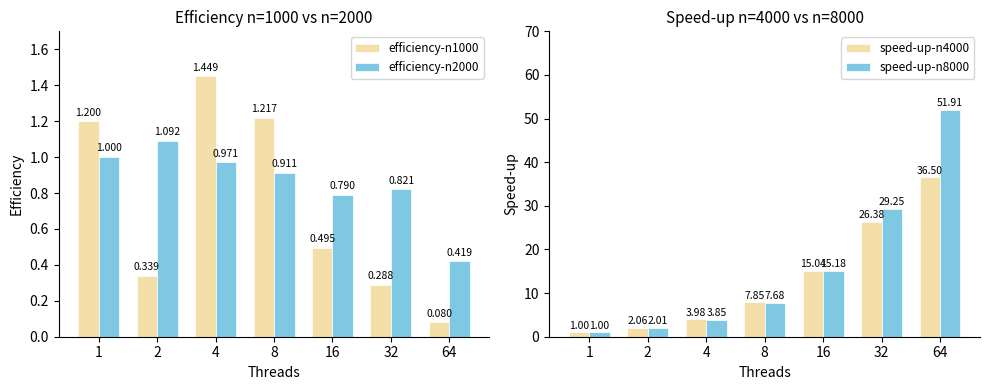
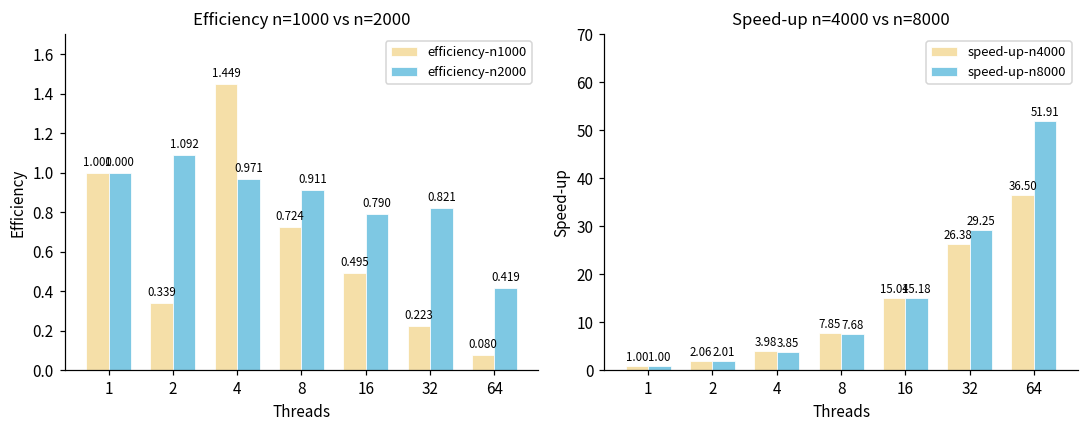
  {
    "Efficiency n=1000 vs n=2000": {
      "efficiency-n1000": {
-       "1": 1.200,
+       "1": 1.000,
        "2": 0.339,
        "4": 1.449,
-       "8": 1.217,
+       "8": 0.724,
        "16": 0.495,
-       "32": 0.288,
+       "32": 0.223,
        "64": 0.080
      },
      "efficiency-n2000": {
        "2": 1.092,
        "4": 0.971,
        "8": 0.911,
        "16": 0.790,
        "32": 0.821,
        "64": 0.419
      }
    },
    "Speed-up n=4000 vs n=8000": {
      "speed-up-n4000": {
        "1": 1.00,
        "2": 2.06,
        "4": 3.98,
        "8": 7.85,
        "32": 26.38,
        "64": 36.50
      },
      "speed-up-n8000": {
        "1": 1.00,
        "2": 2.01,
        "4": 3.85,
        "8": 7.68,
        "32": 29.25,
        "64": 51.91
      }
    }
  }
